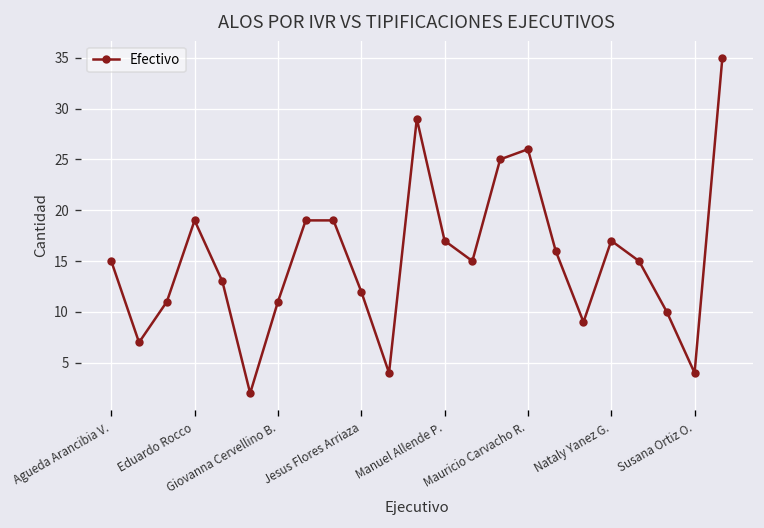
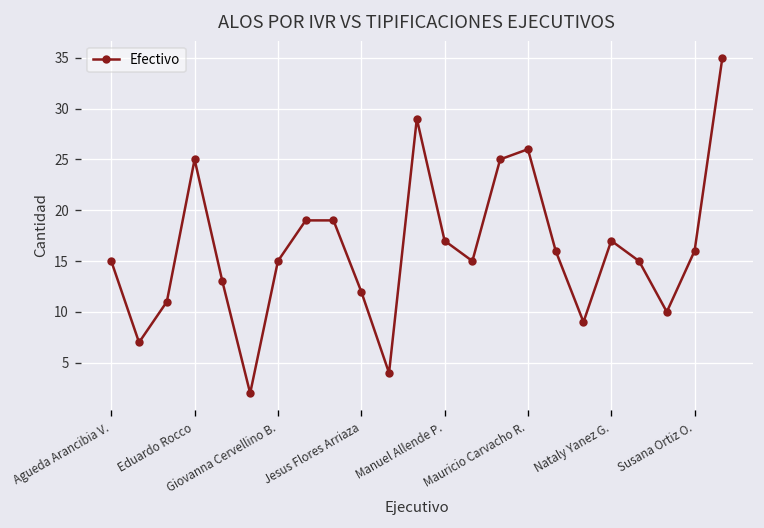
  {
    "Agueda Arancibia V.": 15,
-   "Eduardo Rocco": 19,
-   "Giovanna Cervellino B.": 11,
+   "Eduardo Rocco": 25,
+   "Giovanna Cervellino B.": 15,
    "Jesus Flores Arriaza": 12,
    "Manuel Allende P.": 17,
    "Mauricio Carvacho R.": 26,
    "Nataly Yanez G.": 17,
-   "Susana Ortiz O.": 4
+   "Susana Ortiz O.": 16
  }
